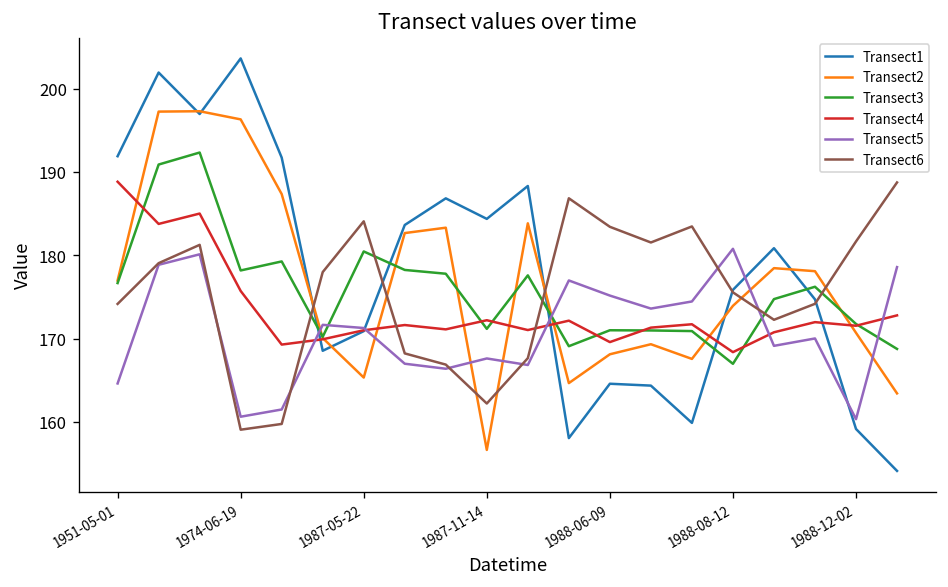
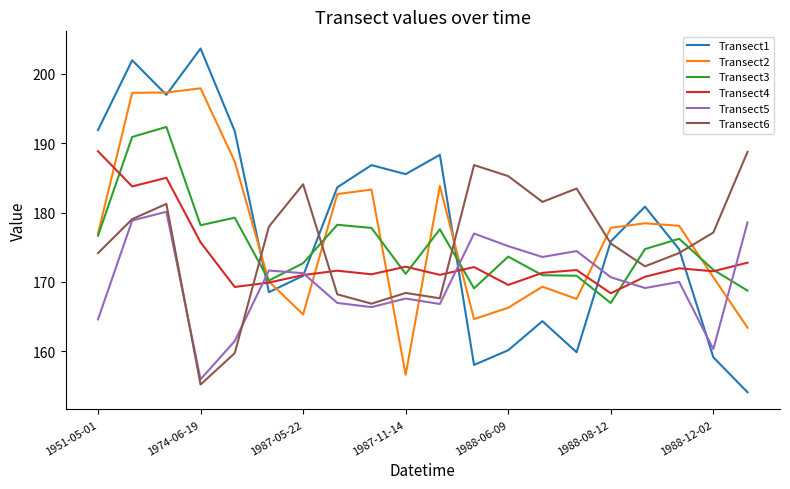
  {
    "Transect1": {
      "1951-05-01": 192,
      "1974-06-19": 204,
-     "1987-11-14": 184,
-     "1988-06-09": 165,
+     "1987-11-14": 186,
+     "1988-06-09": 160,
      "1988-12-02": 159
    },
    "Transect2": {
-     "1974-06-19": 196,
+     "1974-06-19": 198,
      "1987-05-22": 165,
      "1987-11-14": 157,
-     "1988-06-09": 168,
-     "1988-08-12": 174,
+     "1988-06-09": 166,
+     "1988-08-12": 178,
      "1988-12-02": 171
    },
    "Transect3": {
      "1974-06-19": 178,
-     "1987-05-22": 180,
+     "1987-05-22": 173,
      "1987-11-14": 171,
-     "1988-06-09": 171,
+     "1988-06-09": 174,
      "1988-08-12": 167
    },
    "Transect4": {
      "1951-05-01": 189,
      "1974-06-19": 176,
      "1987-11-14": 172,
      "1988-06-09": 170,
      "1988-08-12": 168
    },
    "Transect5": {
      "1951-05-01": 165,
-     "1974-06-19": 161,
+     "1974-06-19": 156,
      "1987-11-14": 168,
      "1988-06-09": 175,
-     "1988-08-12": 181,
+     "1988-08-12": 171,
      "1988-12-02": 160
    },
    "Transect6": {
      "1951-05-01": 174,
-     "1974-06-19": 159,
+     "1974-06-19": 155,
      "1987-05-22": 184,
-     "1987-11-14": 162,
-     "1988-06-09": 183,
-     "1988-12-02": 182
+     "1987-11-14": 168,
+     "1988-06-09": 185,
+     "1988-12-02": 177
    }
  }
